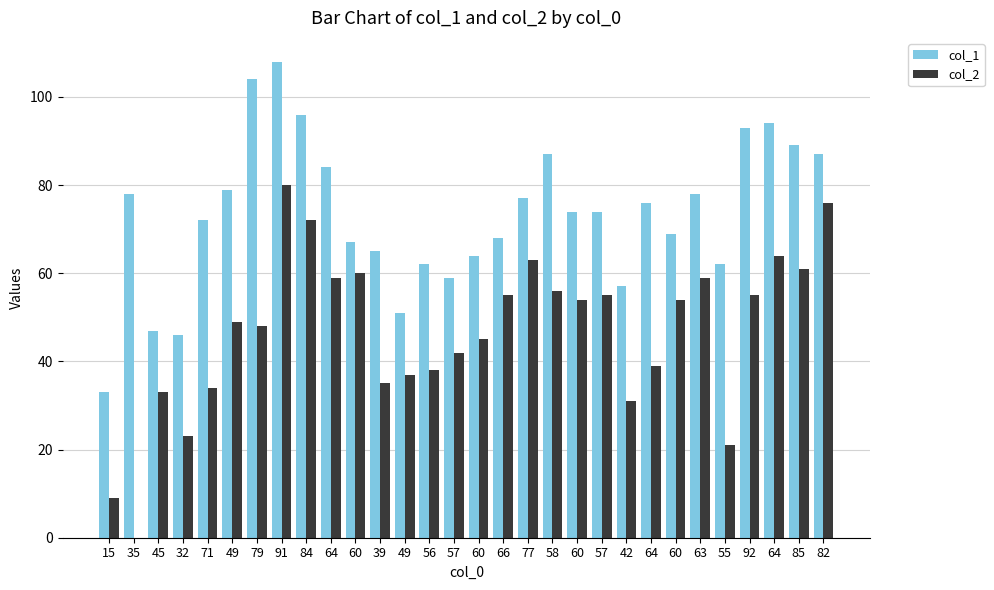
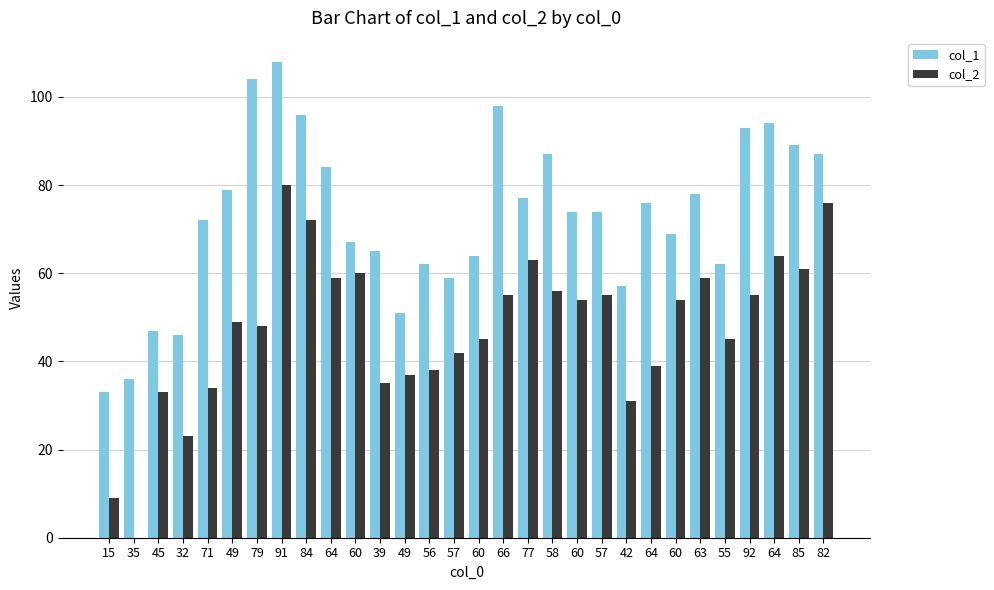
  {
    "col_1": {
      "15": 33,
-     "35": 78,
+     "35": 36,
      "45": 47,
      "32": 46,
      "71": 72,
      "79": 104,
      "91": 108,
      "84": 96,
      "39": 65,
      "56": 62,
-     "66": 68,
+     "66": 98,
      "77": 77,
      "58": 87,
      "42": 57,
      "63": 78,
      "55": 62,
      "92": 93,
      "85": 89,
      "82": 87
    },
    "col_2": {
      "15": 9,
      "35": 0,
      "45": 33,
      "32": 23,
      "71": 34,
      "79": 48,
      "91": 80,
      "84": 72,
      "39": 35,
      "56": 38,
      "66": 55,
      "77": 63,
      "58": 56,
      "42": 31,
      "63": 59,
-     "55": 21,
+     "55": 45,
      "92": 55,
      "85": 61,
      "82": 76
    }
  }
